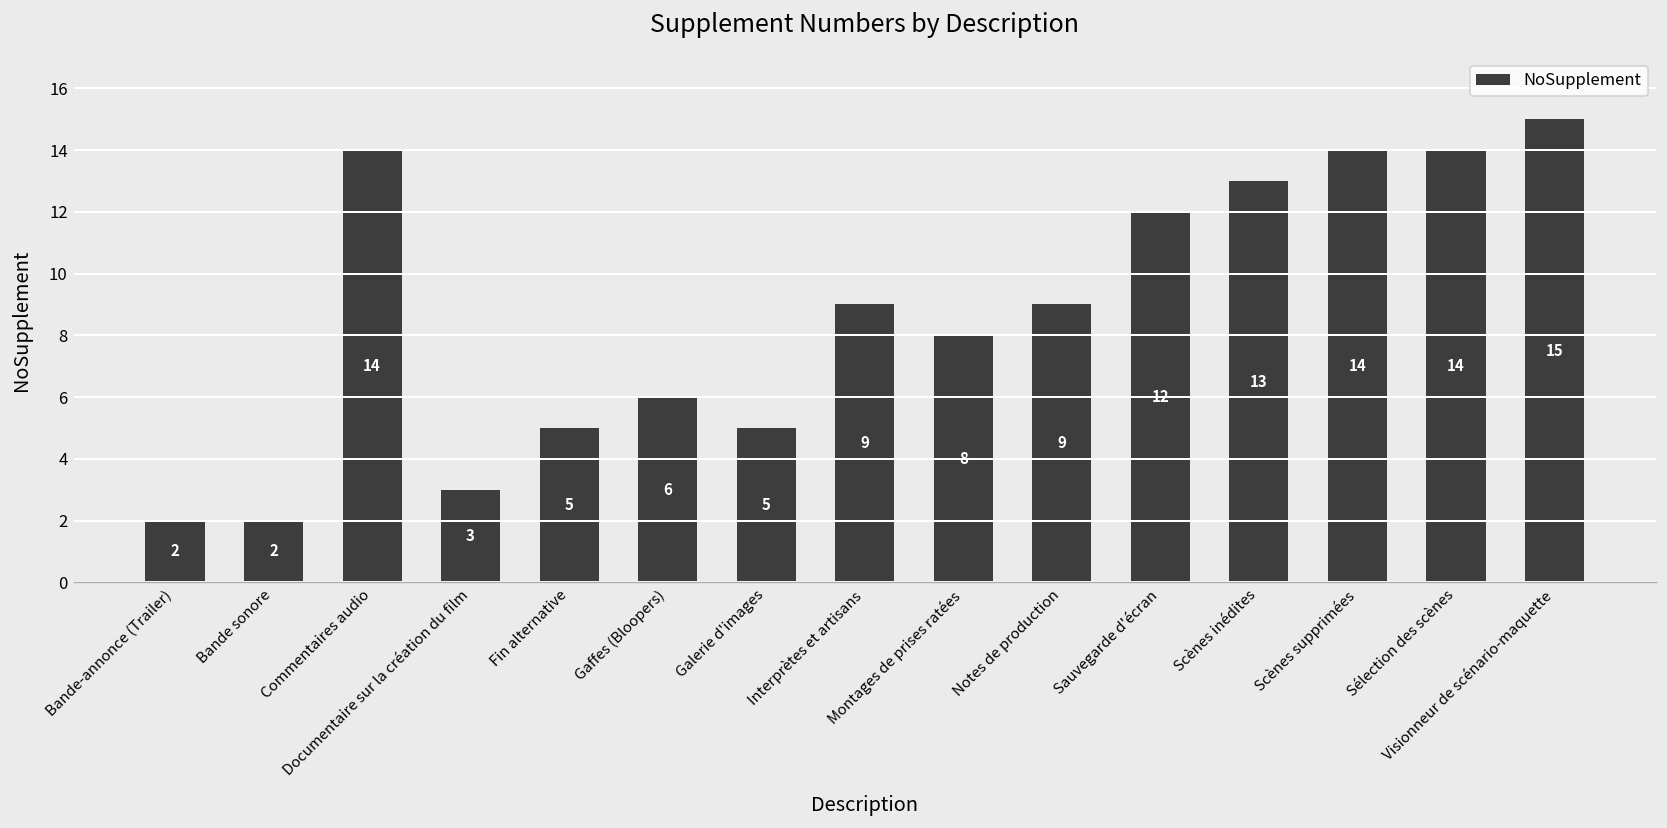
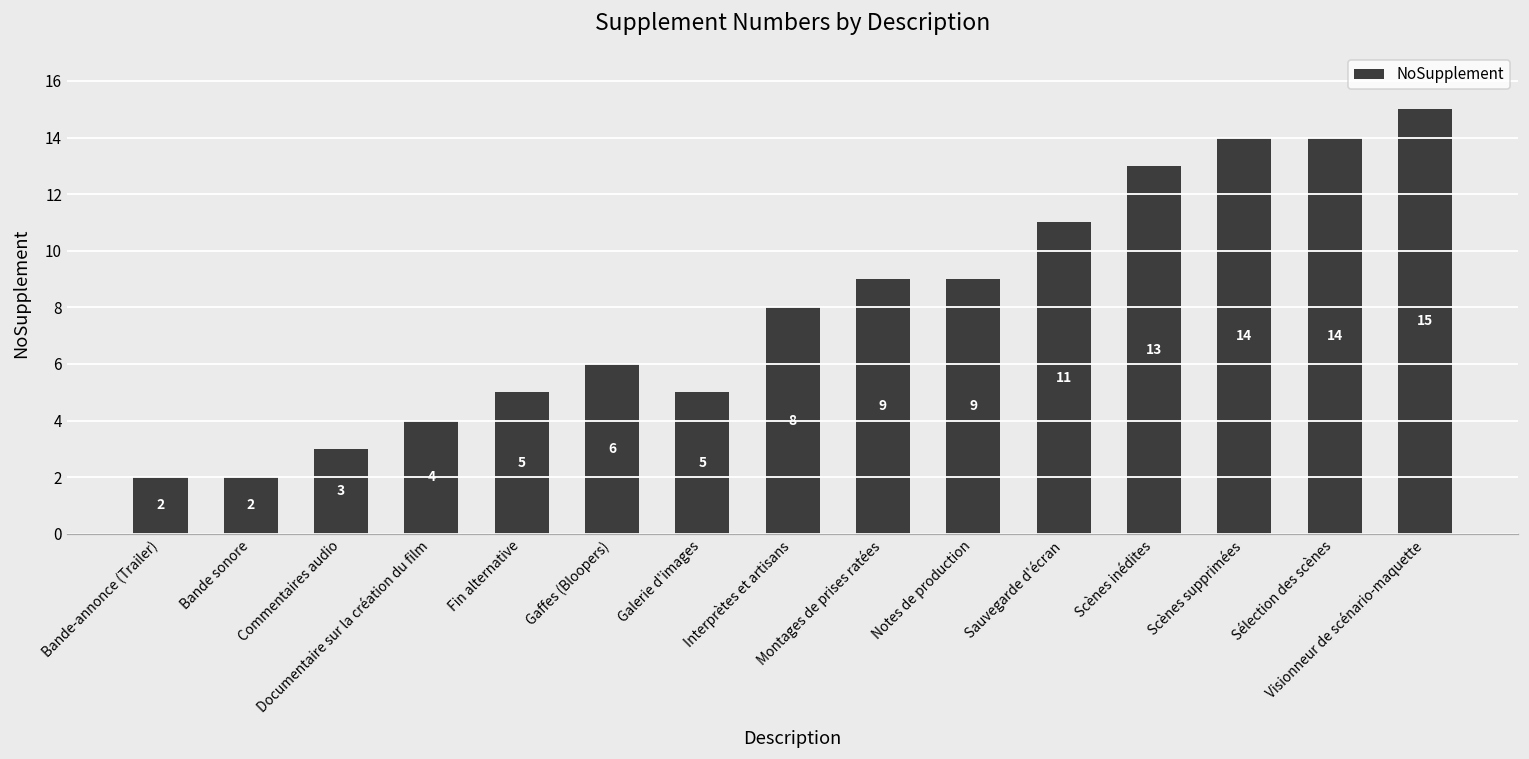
  {
    "Bande-annonce (Trailer)": 2,
    "Bande sonore": 2,
-   "Commentaires audio": 14,
-   "Documentaire sur la création du film": 3,
+   "Commentaires audio": 3,
+   "Documentaire sur la création du film": 4,
    "Fin alternative": 5,
    "Gaffes (Bloopers)": 6,
    "Galerie d'images": 5,
-   "Interprètes et artisans": 9,
-   "Montages de prises ratées": 8,
+   "Interprètes et artisans": 8,
+   "Montages de prises ratées": 9,
    "Notes de production": 9,
-   "Sauvegarde d'écran": 12,
+   "Sauvegarde d'écran": 11,
    "Scènes inédites": 13,
    "Scènes supprimées": 14,
    "Sélection des scènes": 14,
    "Visionneur de scénario-maquette": 15
  }
